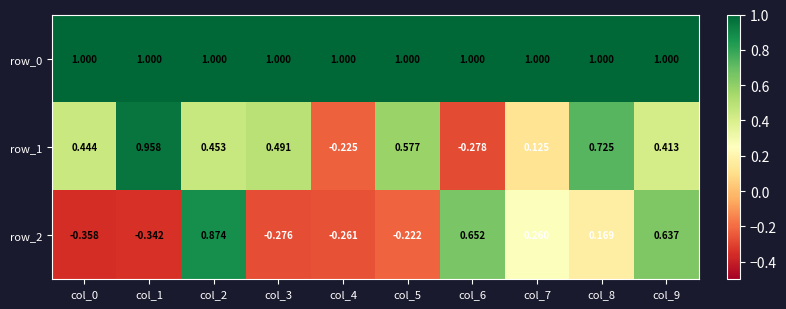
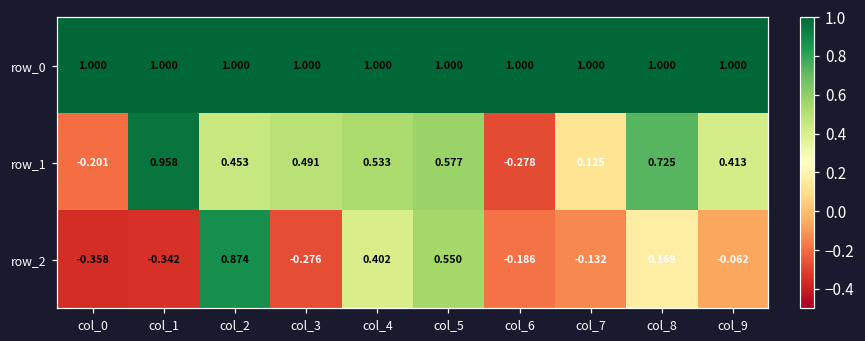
  {
    "row_0": {
      "col_0": 1.000,
      "col_1": 1.000,
      "col_2": 1.000,
      "col_3": 1.000,
      "col_4": 1.000,
      "col_5": 1.000,
      "col_6": 1.000,
      "col_7": 1.000,
      "col_8": 1.000,
      "col_9": 1.000
    },
    "row_1": {
-     "col_0": 0.444,
+     "col_0": -0.201,
      "col_1": 0.958,
      "col_2": 0.453,
      "col_3": 0.491,
-     "col_4": -0.225,
+     "col_4": 0.533,
      "col_5": 0.577,
      "col_6": -0.278,
      "col_7": 0.125,
      "col_8": 0.725,
      "col_9": 0.413
    },
    "row_2": {
      "col_0": -0.358,
      "col_1": -0.342,
      "col_2": 0.874,
      "col_3": -0.276,
-     "col_4": -0.261,
-     "col_5": -0.222,
-     "col_6": 0.652,
-     "col_7": 0.260,
+     "col_4": 0.402,
+     "col_5": 0.550,
+     "col_6": -0.186,
+     "col_7": -0.132,
      "col_8": 0.169,
-     "col_9": 0.637
+     "col_9": -0.062
    }
  }
